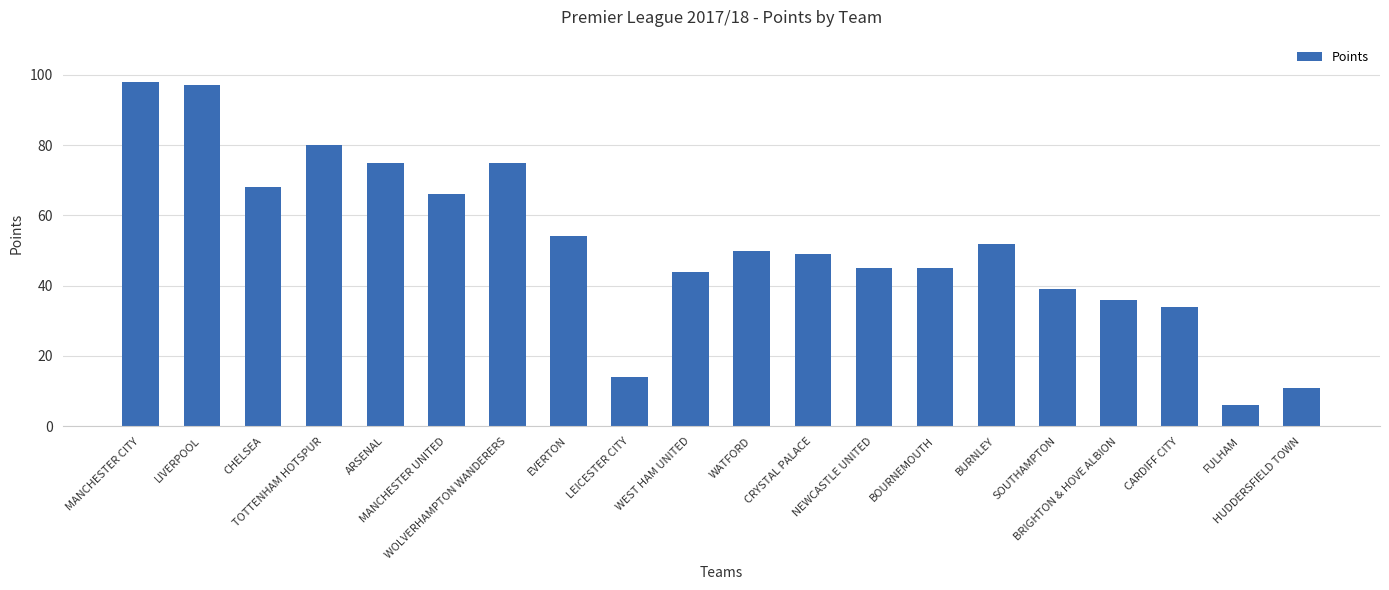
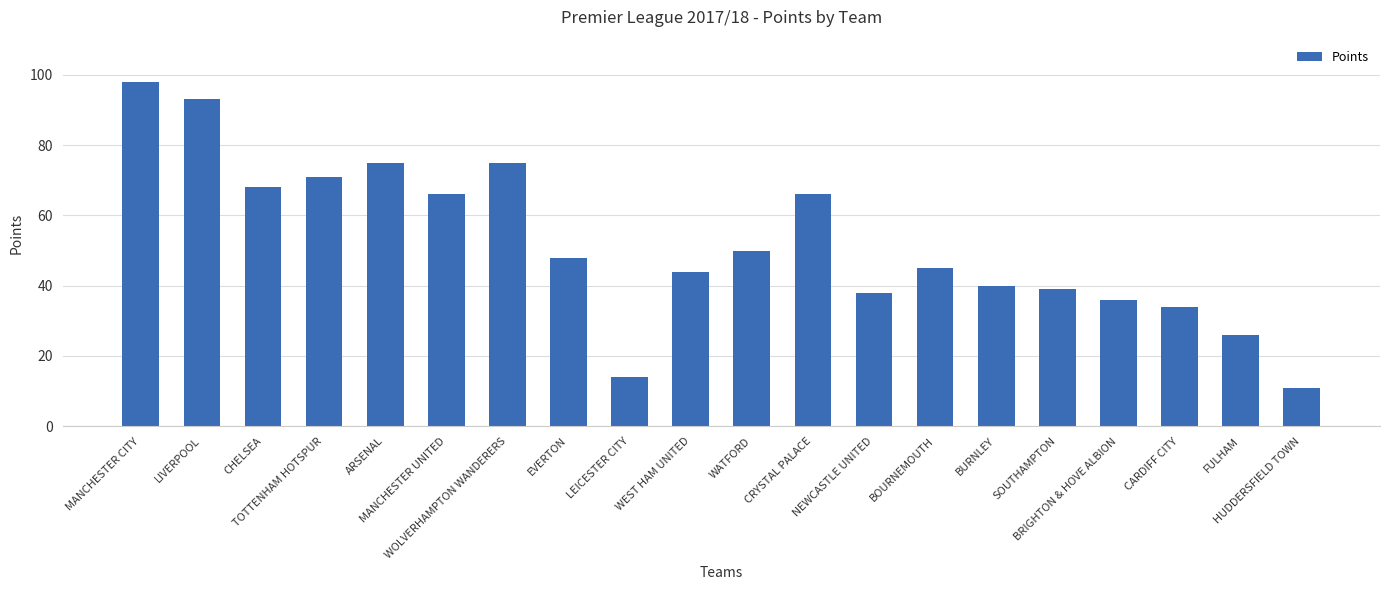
  {
    "MANCHESTER CITY": 98,
-   "LIVERPOOL": 97,
+   "LIVERPOOL": 93,
    "CHELSEA": 68,
-   "TOTTENHAM HOTSPUR": 80,
+   "TOTTENHAM HOTSPUR": 71,
    "ARSENAL": 75,
    "MANCHESTER UNITED": 66,
    "WOLVERHAMPTON WANDERERS": 75,
-   "EVERTON": 54,
+   "EVERTON": 48,
    "LEICESTER CITY": 14,
    "WEST HAM UNITED": 44,
    "WATFORD": 50,
-   "CRYSTAL PALACE": 49,
-   "NEWCASTLE UNITED": 45,
+   "CRYSTAL PALACE": 66,
+   "NEWCASTLE UNITED": 38,
    "BOURNEMOUTH": 45,
-   "BURNLEY": 52,
+   "BURNLEY": 40,
    "SOUTHAMPTON": 39,
    "BRIGHTON & HOVE ALBION": 36,
    "CARDIFF CITY": 34,
-   "FULHAM": 6,
+   "FULHAM": 26,
    "HUDDERSFIELD TOWN": 11
  }
